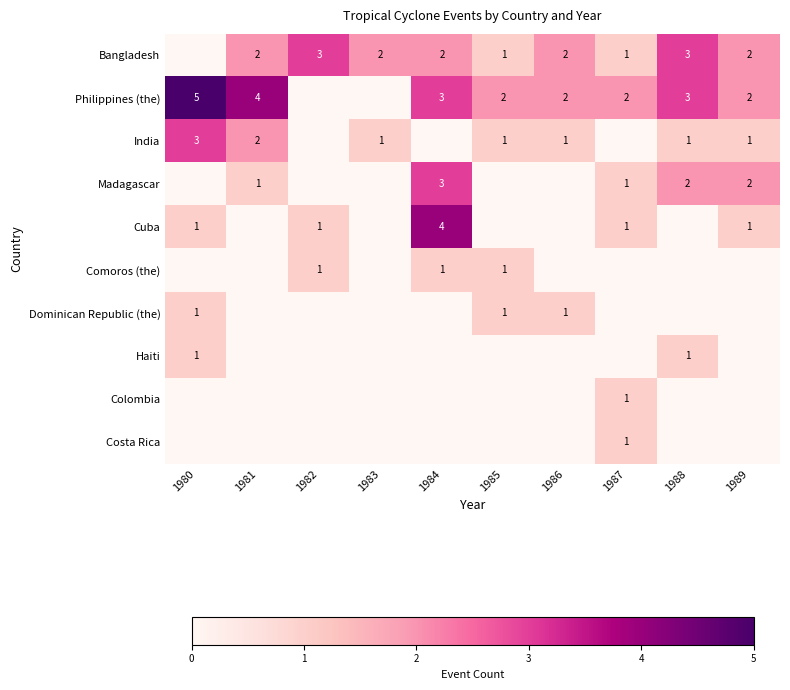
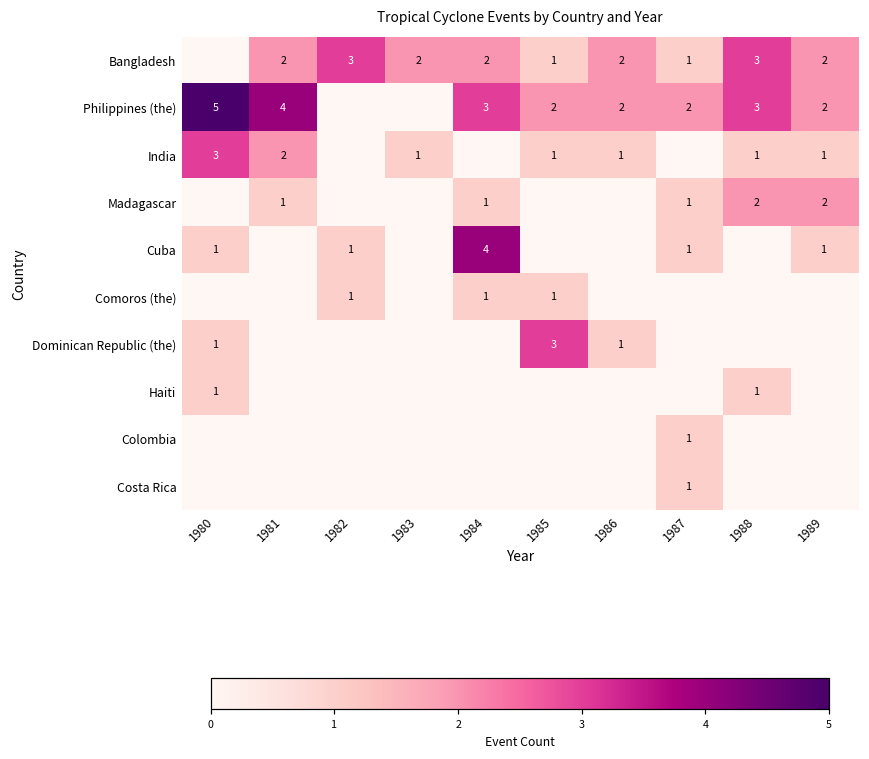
  {
    "Bangladesh": {
      "1981": 2,
      "1982": 3,
      "1983": 2,
      "1984": 2,
      "1985": 1,
      "1986": 2,
      "1987": 1,
      "1988": 3,
      "1989": 2
    },
    "Philippines (the)": {
      "1980": 5,
      "1981": 4,
      "1984": 3,
      "1985": 2,
      "1986": 2,
      "1987": 2,
      "1988": 3,
      "1989": 2
    },
    "India": {
      "1980": 3,
      "1981": 2,
      "1983": 1,
      "1985": 1,
      "1986": 1,
      "1988": 1,
      "1989": 1
    },
    "Madagascar": {
      "1981": 1,
-     "1984": 3,
+     "1984": 1,
      "1987": 1,
      "1988": 2,
      "1989": 2
    },
    "Cuba": {
      "1980": 1,
      "1982": 1,
      "1984": 4,
      "1987": 1,
      "1989": 1
    },
    "Comoros (the)": {
      "1982": 1,
      "1984": 1,
      "1985": 1
    },
    "Dominican Republic (the)": {
      "1980": 1,
-     "1985": 1,
+     "1985": 3,
      "1986": 1
    },
    "Haiti": {
      "1980": 1,
      "1988": 1
    },
    "Colombia": {
      "1987": 1
    },
    "Costa Rica": {
      "1987": 1
    }
  }
